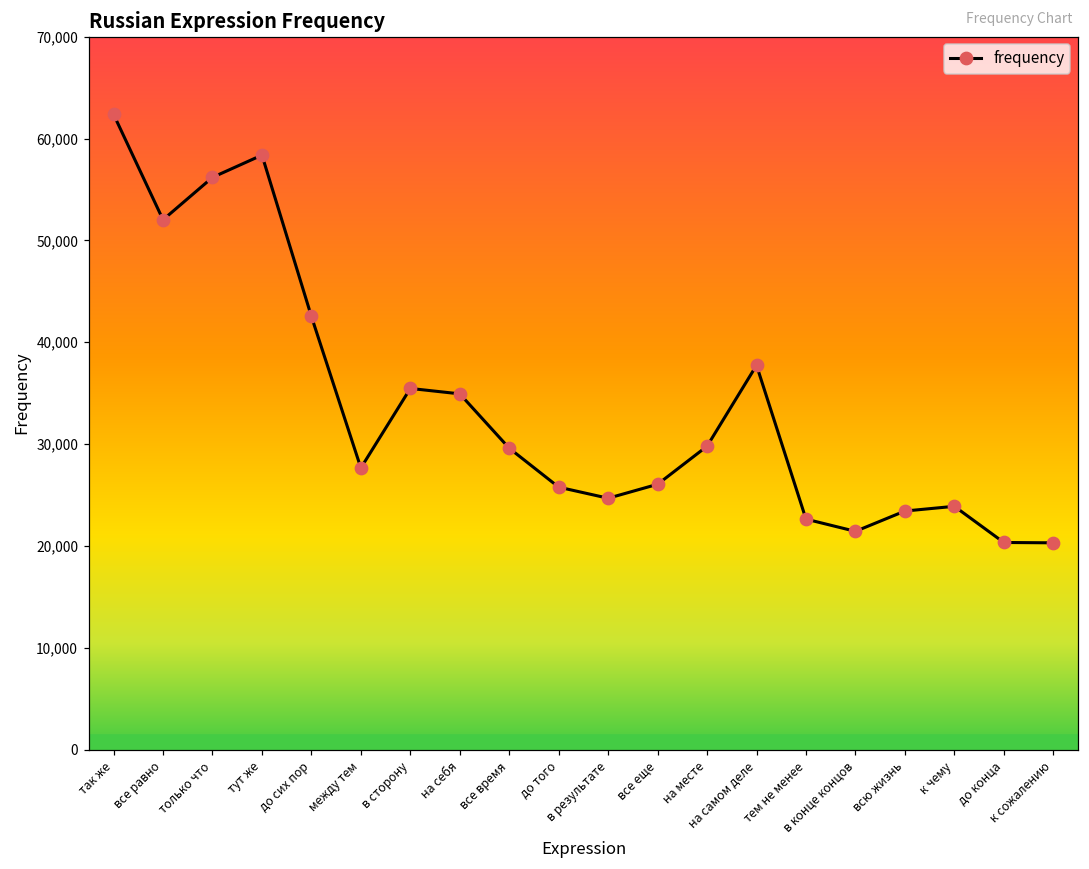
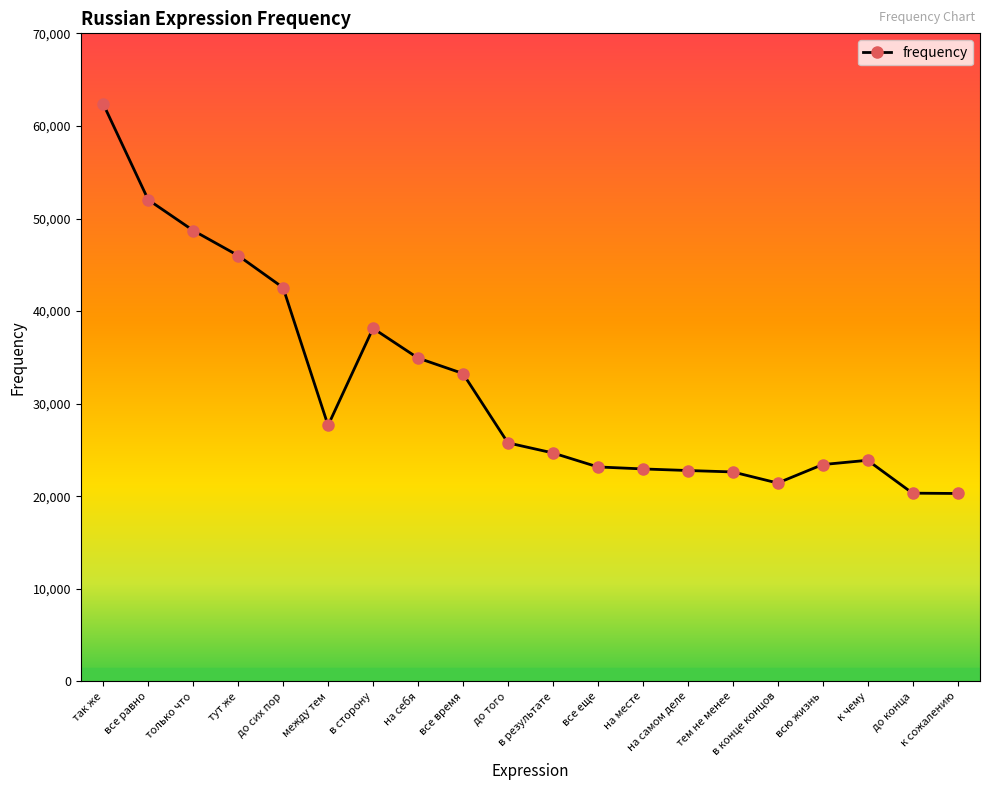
  {
    "так же": "62,000",
    "все равно": "52,000",
-   "только что": "56,000",
-   "тут же": "58,000",
+   "только что": "49,000",
+   "тут же": "46,000",
    "до сих пор": "43,000",
    "между тем": "28,000",
-   "в сторону": "35,000",
+   "в сторону": "38,000",
    "на себя": "35,000",
-   "все время": "30,000",
+   "все время": "33,000",
    "до того": "26,000",
    "в результате": "25,000",
-   "все еще": "26,000",
-   "на месте": "30,000",
-   "на самом деле": "38,000",
+   "все еще": "23,000",
+   "на месте": "23,000",
+   "на самом деле": "23,000",
    "тем не менее": "23,000",
    "в конце концов": "21,000",
    "всю жизнь": "23,000",
    "к чему": "24,000",
    "до конца": "20,000",
    "к сожалению": "20,000"
  }
